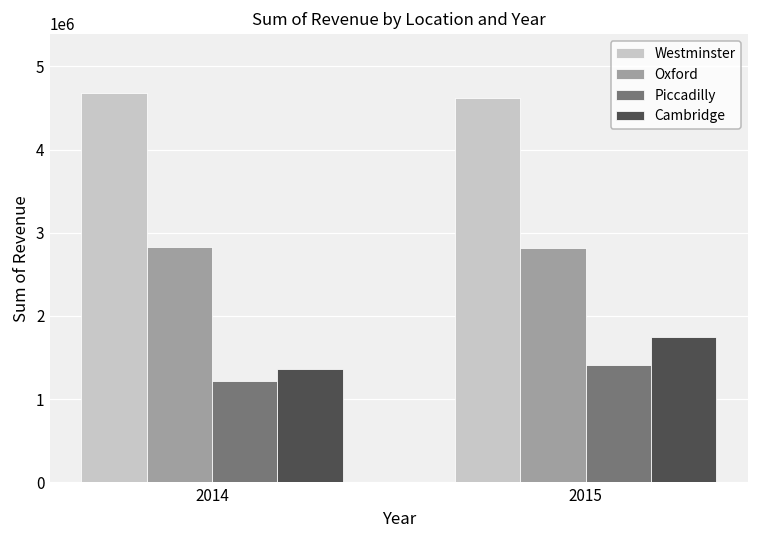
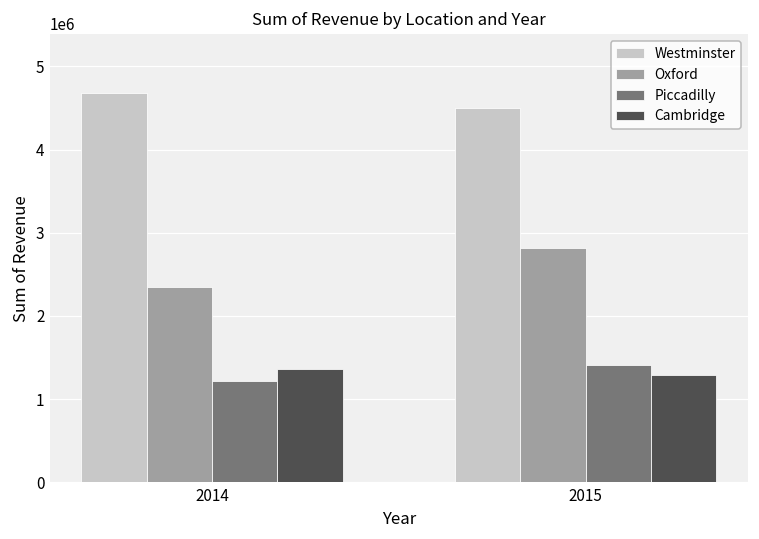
  {
    "Westminster": {
      "2014": 4700000,
-     "2015": 4600000
+     "2015": 4500000
    },
    "Oxford": {
-     "2014": 2800000,
+     "2014": 2300000,
      "2015": 2800000
    },
    "Piccadilly": {
      "2014": 1200000,
      "2015": 1400000
    },
    "Cambridge": {
      "2014": 1400000,
-     "2015": 1800000
+     "2015": 1300000
    }
  }
